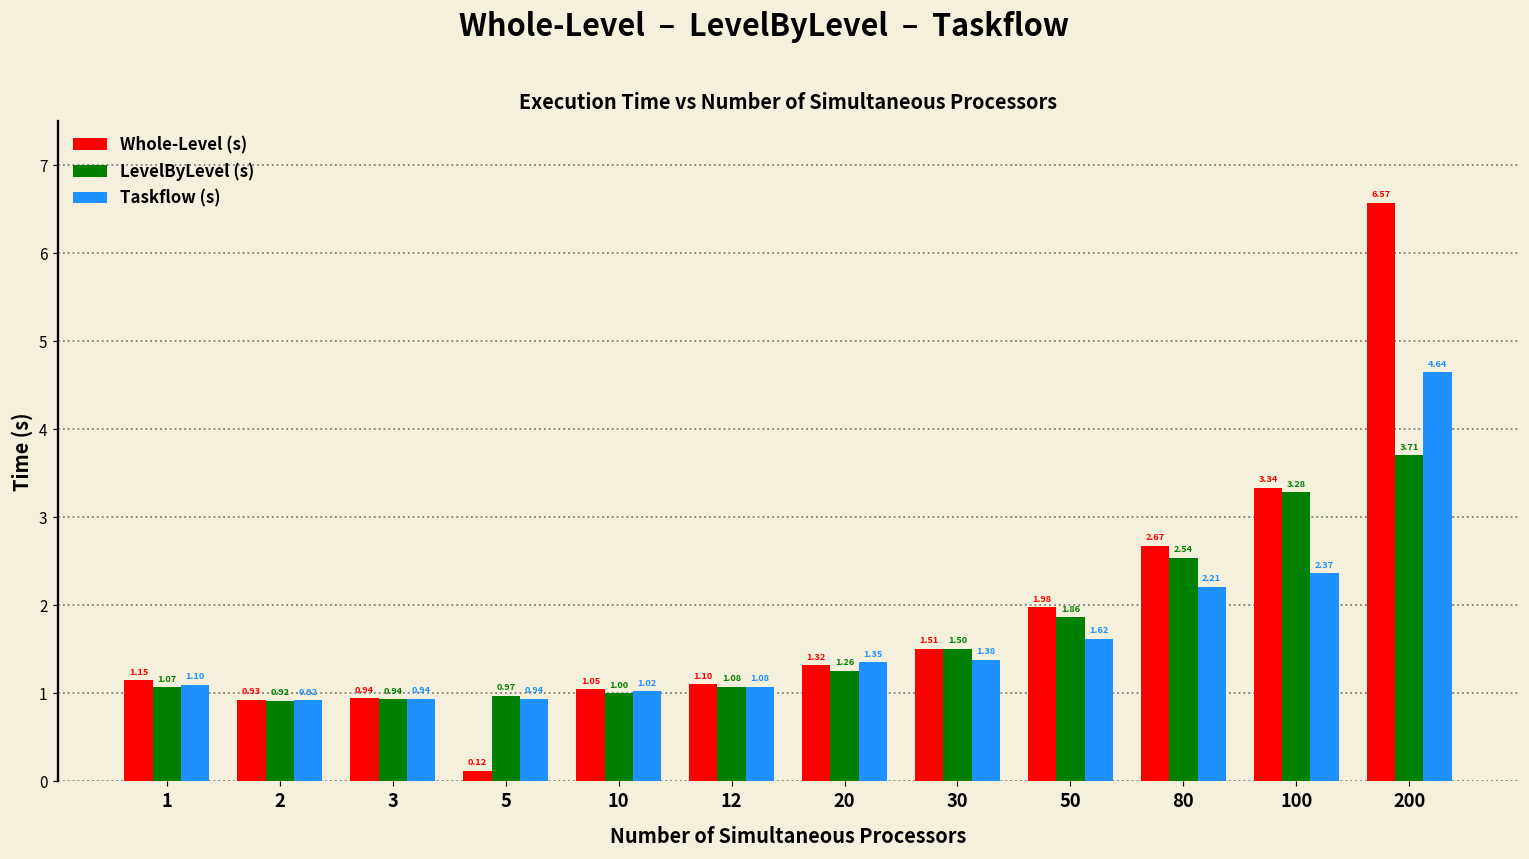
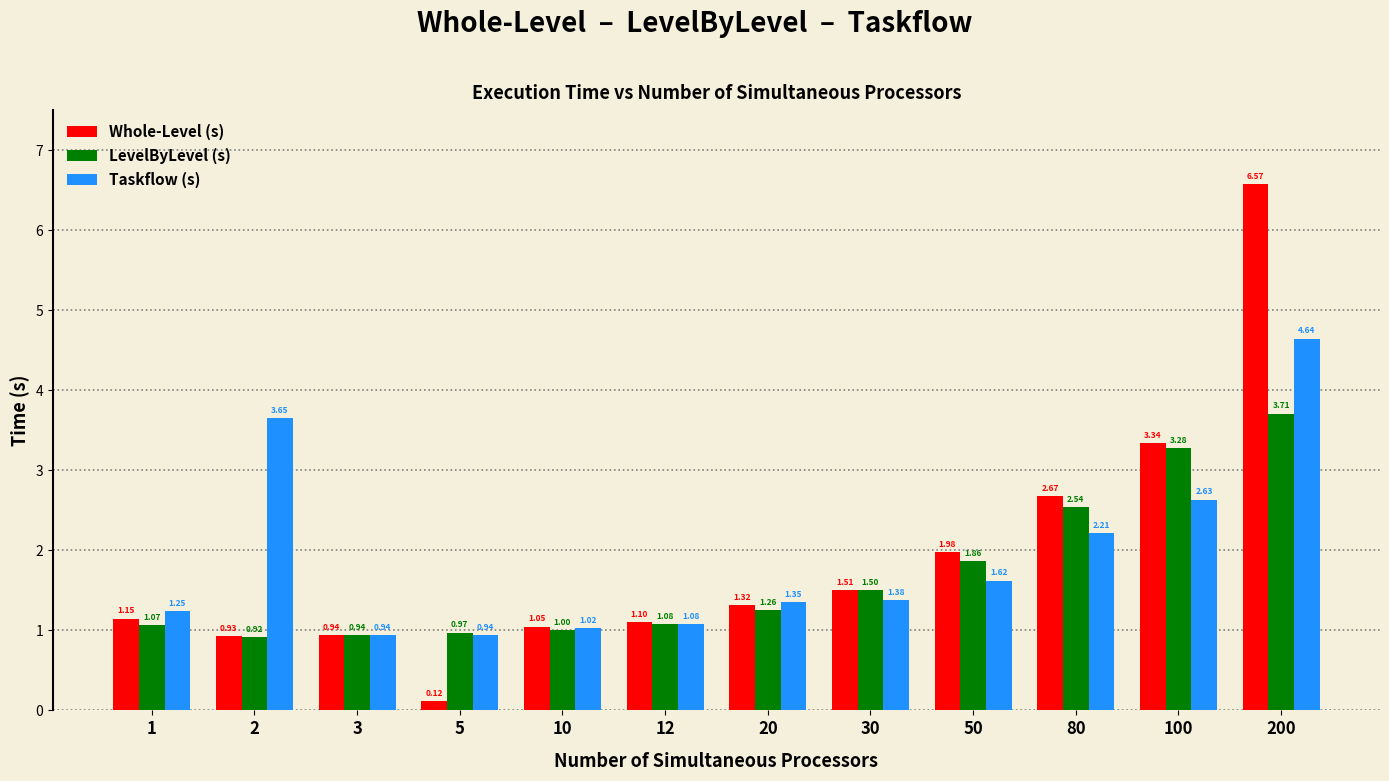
  {
    "Whole-Level (s)": {
      "1": 1.15,
      "2": 0.93,
      "3": 0.94,
      "5": 0.12,
      "10": 1.05,
      "12": 1.10,
      "20": 1.32,
      "30": 1.51,
      "50": 1.98,
      "80": 2.67,
      "100": 3.34,
      "200": 6.57
    },
    "LevelByLevel (s)": {
      "1": 1.07,
      "2": 0.92,
      "3": 0.94,
      "5": 0.97,
      "10": 1.00,
      "12": 1.08,
      "20": 1.26,
      "30": 1.50,
      "50": 1.86,
      "80": 2.54,
      "100": 3.28,
      "200": 3.71
    },
    "Taskflow (s)": {
-     "1": 1.10,
-     "2": 0.92,
+     "1": 1.25,
+     "2": 3.65,
      "3": 0.94,
      "5": 0.94,
      "10": 1.02,
      "12": 1.08,
      "20": 1.35,
      "30": 1.38,
      "50": 1.62,
      "80": 2.21,
-     "100": 2.37,
+     "100": 2.63,
      "200": 4.64
    }
  }
